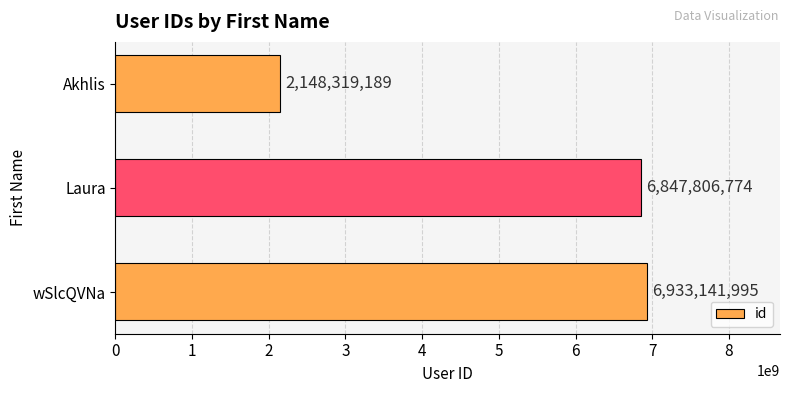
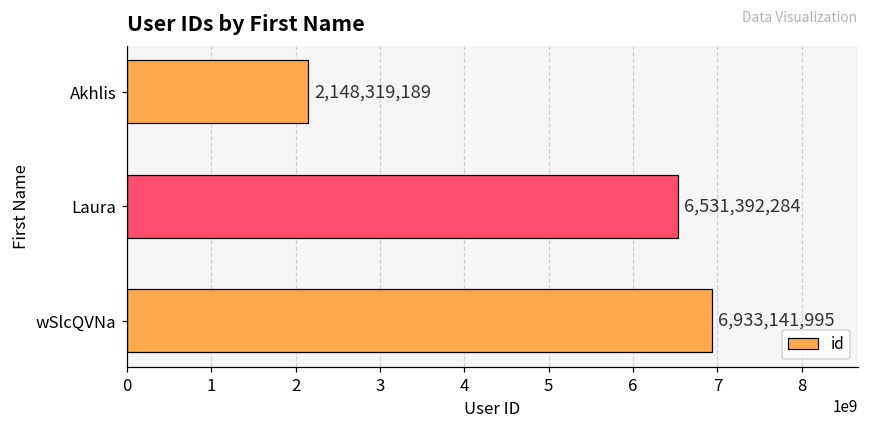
  {
    "Akhlis": "2,148,319,189",
-   "Laura": "6,847,806,774",
+   "Laura": "6,531,392,284",
    "wSlcQVNa": "6,933,141,995"
  }
